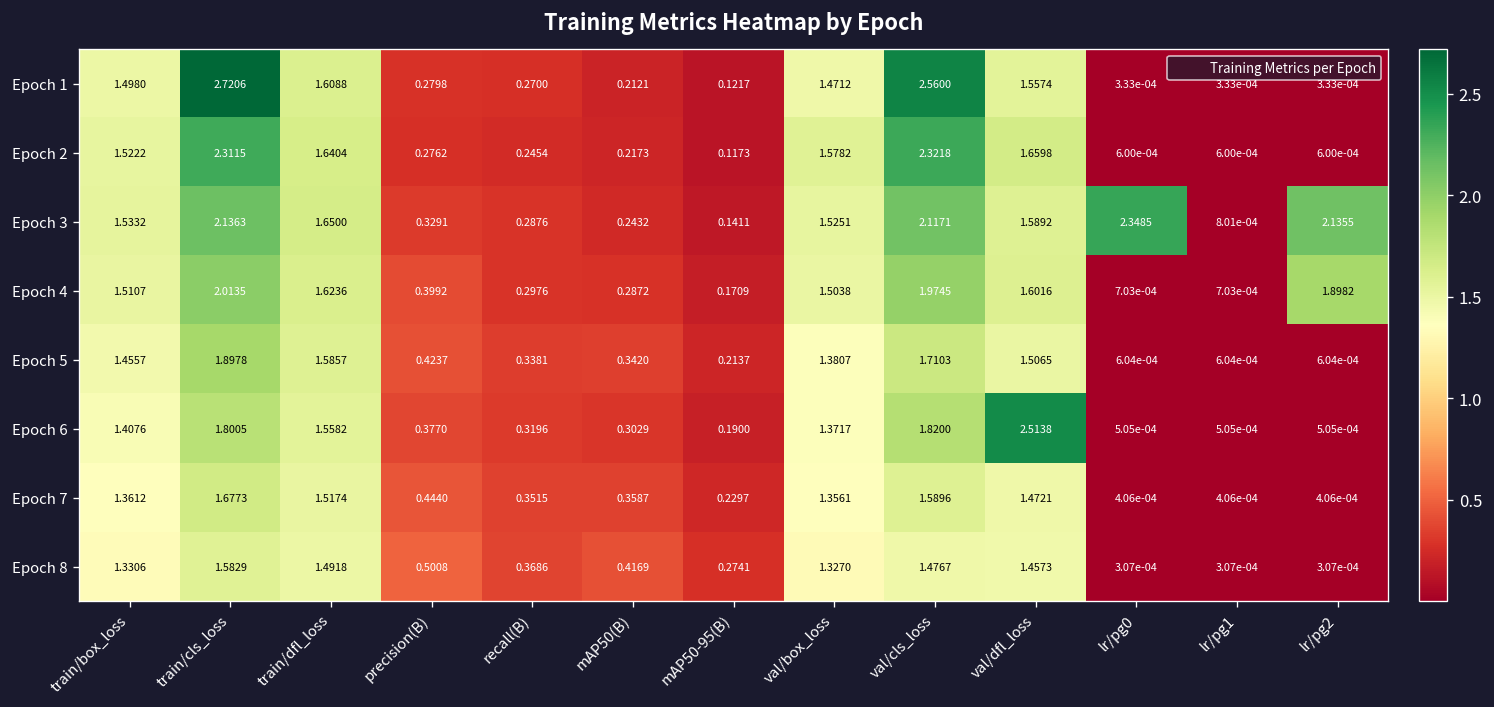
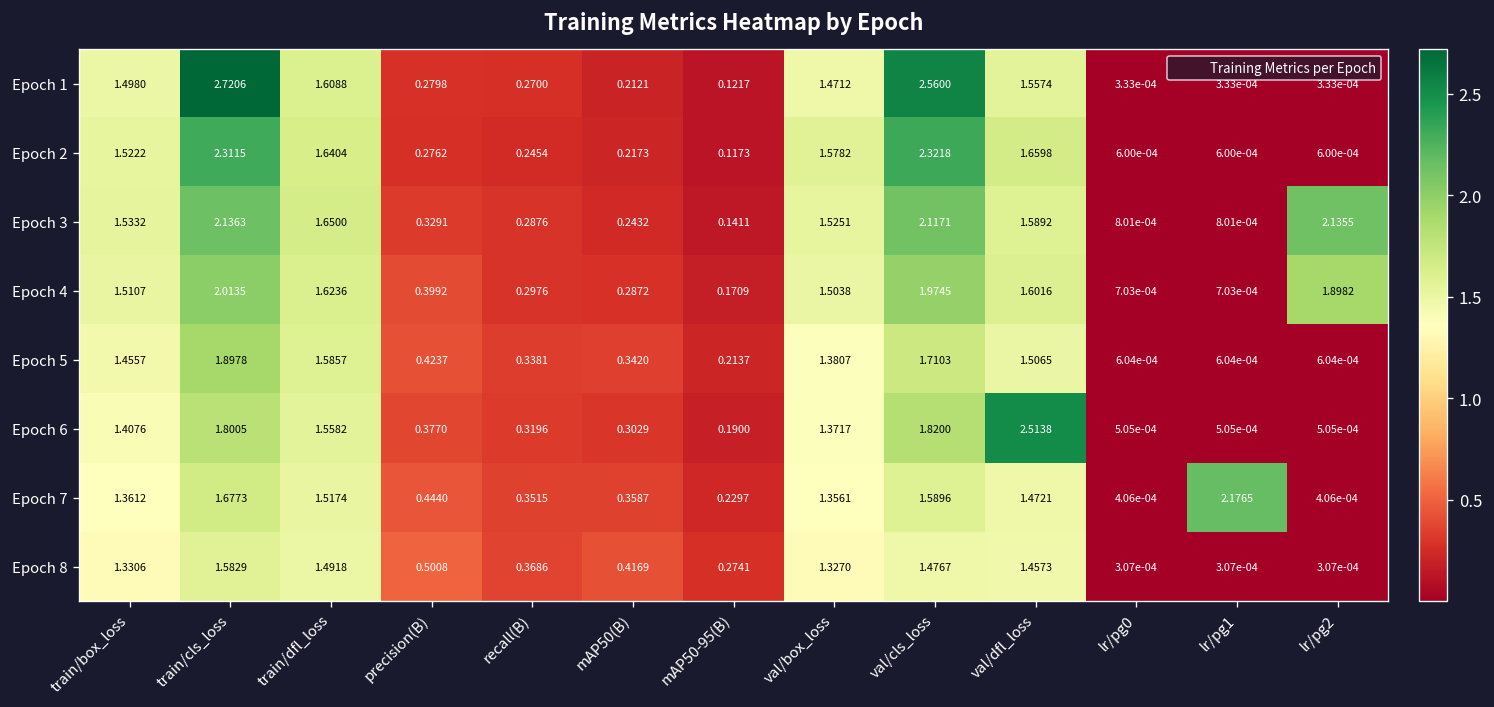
  {
    "Epoch 1": {
      "train/box_loss": "1.4980",
      "train/cls_loss": "2.7206",
      "train/dfl_loss": "1.6088",
      "precision(B)": "0.2798",
      "recall(B)": "0.2700",
      "mAP50(B)": "0.2121",
      "mAP50-95(B)": "0.1217",
      "val/box_loss": "1.4712",
      "val/cls_loss": "2.5600",
      "val/dfl_loss": "1.5574",
      "lr/pg0": "3.33e-04"
    },
    "Epoch 2": {
      "train/box_loss": "1.5222",
      "train/cls_loss": "2.3115",
      "train/dfl_loss": "1.6404",
      "precision(B)": "0.2762",
      "recall(B)": "0.2454",
      "mAP50(B)": "0.2173",
      "mAP50-95(B)": "0.1173",
      "val/box_loss": "1.5782",
      "val/cls_loss": "2.3218",
      "val/dfl_loss": "1.6598",
      "lr/pg0": "6.00e-04",
      "lr/pg1": "6.00e-04",
      "lr/pg2": "6.00e-04"
    },
    "Epoch 3": {
      "train/box_loss": "1.5332",
      "train/cls_loss": "2.1363",
      "train/dfl_loss": "1.6500",
      "precision(B)": "0.3291",
      "recall(B)": "0.2876",
      "mAP50(B)": "0.2432",
      "mAP50-95(B)": "0.1411",
      "val/box_loss": "1.5251",
      "val/cls_loss": "2.1171",
      "val/dfl_loss": "1.5892",
-     "lr/pg0": "2.3485",
+     "lr/pg0": "8.01e-04",
      "lr/pg1": "8.01e-04",
      "lr/pg2": "2.1355"
    },
    "Epoch 4": {
      "train/box_loss": "1.5107",
      "train/cls_loss": "2.0135",
      "train/dfl_loss": "1.6236",
      "precision(B)": "0.3992",
      "recall(B)": "0.2976",
      "mAP50(B)": "0.2872",
      "mAP50-95(B)": "0.1709",
      "val/box_loss": "1.5038",
      "val/cls_loss": "1.9745",
      "val/dfl_loss": "1.6016",
      "lr/pg0": "7.03e-04",
      "lr/pg1": "7.03e-04",
      "lr/pg2": "1.8982"
    },
    "Epoch 5": {
      "train/box_loss": "1.4557",
      "train/cls_loss": "1.8978",
      "train/dfl_loss": "1.5857",
      "precision(B)": "0.4237",
      "recall(B)": "0.3381",
      "mAP50(B)": "0.3420",
      "mAP50-95(B)": "0.2137",
      "val/box_loss": "1.3807",
      "val/cls_loss": "1.7103",
      "val/dfl_loss": "1.5065",
      "lr/pg0": "6.04e-04",
      "lr/pg1": "6.04e-04",
      "lr/pg2": "6.04e-04"
    },
    "Epoch 6": {
      "train/box_loss": "1.4076",
      "train/cls_loss": "1.8005",
      "train/dfl_loss": "1.5582",
      "precision(B)": "0.3770",
      "recall(B)": "0.3196",
      "mAP50(B)": "0.3029",
      "mAP50-95(B)": "0.1900",
      "val/box_loss": "1.3717",
      "val/cls_loss": "1.8200",
      "val/dfl_loss": "2.5138",
      "lr/pg0": "5.05e-04",
      "lr/pg1": "5.05e-04",
      "lr/pg2": "5.05e-04"
    },
    "Epoch 7": {
      "train/box_loss": "1.3612",
      "train/cls_loss": "1.6773",
      "train/dfl_loss": "1.5174",
      "precision(B)": "0.4440",
      "recall(B)": "0.3515",
      "mAP50(B)": "0.3587",
      "mAP50-95(B)": "0.2297",
      "val/box_loss": "1.3561",
      "val/cls_loss": "1.5896",
      "val/dfl_loss": "1.4721",
      "lr/pg0": "4.06e-04",
-     "lr/pg1": "4.06e-04",
+     "lr/pg1": "2.1765",
      "lr/pg2": "4.06e-04"
    },
    "Epoch 8": {
      "train/box_loss": "1.3306",
      "train/cls_loss": "1.5829",
      "train/dfl_loss": "1.4918",
      "precision(B)": "0.5008",
      "recall(B)": "0.3686",
      "mAP50(B)": "0.4169",
      "mAP50-95(B)": "0.2741",
      "val/box_loss": "1.3270",
      "val/cls_loss": "1.4767",
      "val/dfl_loss": "1.4573",
      "lr/pg0": "3.07e-04",
      "lr/pg1": "3.07e-04",
      "lr/pg2": "3.07e-04"
    }
  }
